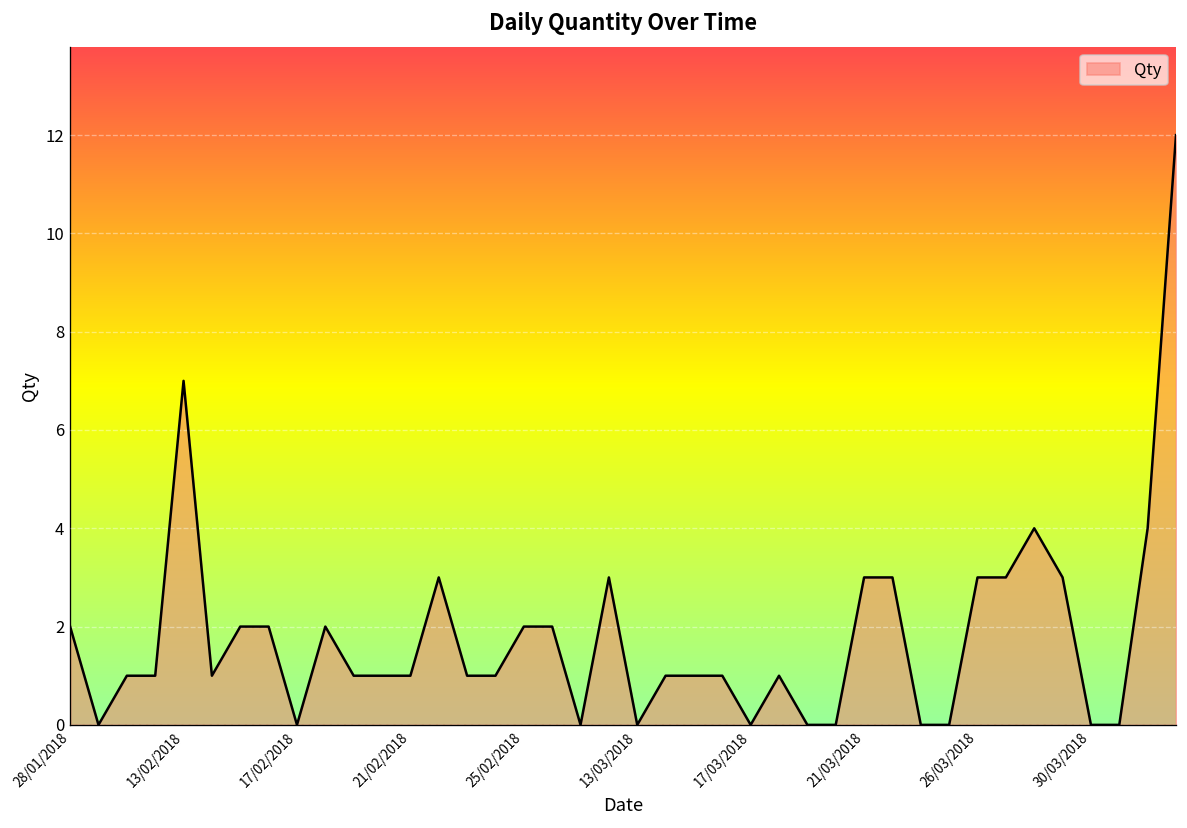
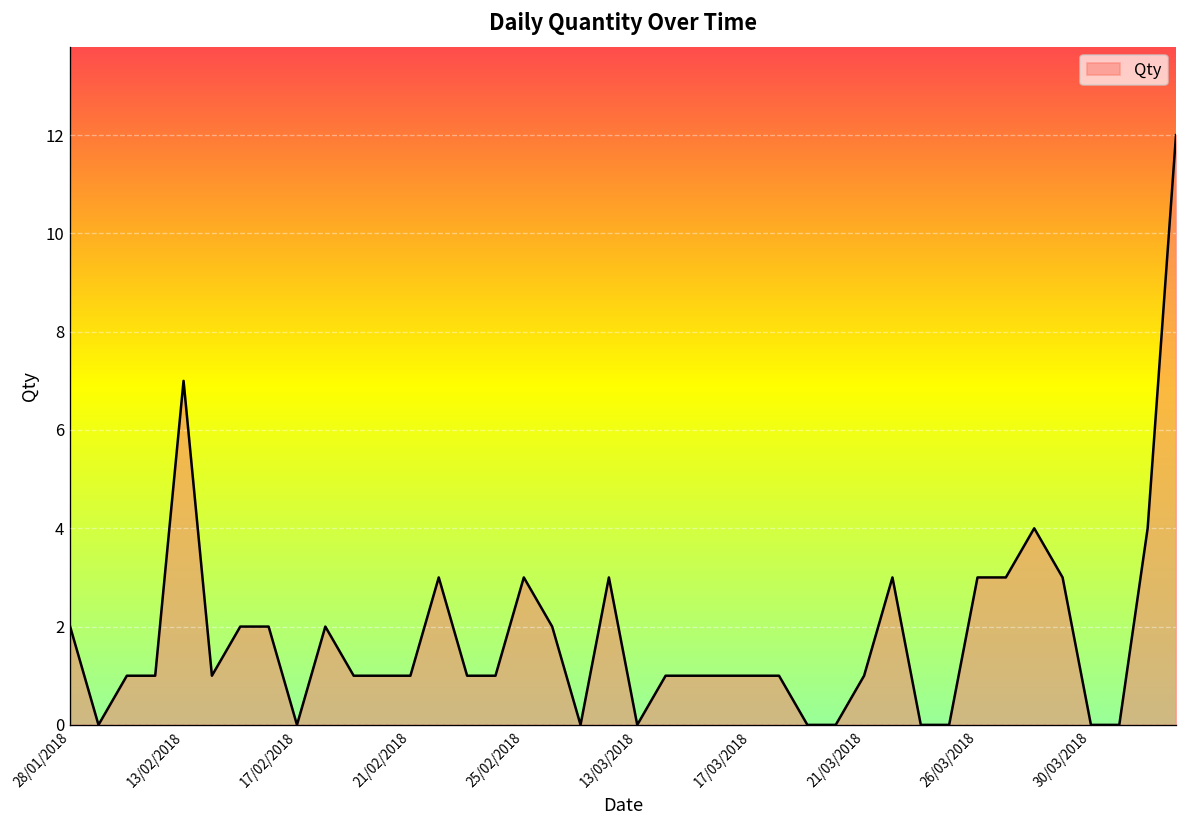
  {
    "28/01/2018": 2,
    "13/02/2018": 7,
    "17/02/2018": 0,
    "21/02/2018": 1,
-   "25/02/2018": 2,
+   "25/02/2018": 3,
    "13/03/2018": 0,
-   "17/03/2018": 0,
-   "21/03/2018": 3,
+   "17/03/2018": 1,
+   "21/03/2018": 1,
    "26/03/2018": 3,
    "30/03/2018": 0
  }
